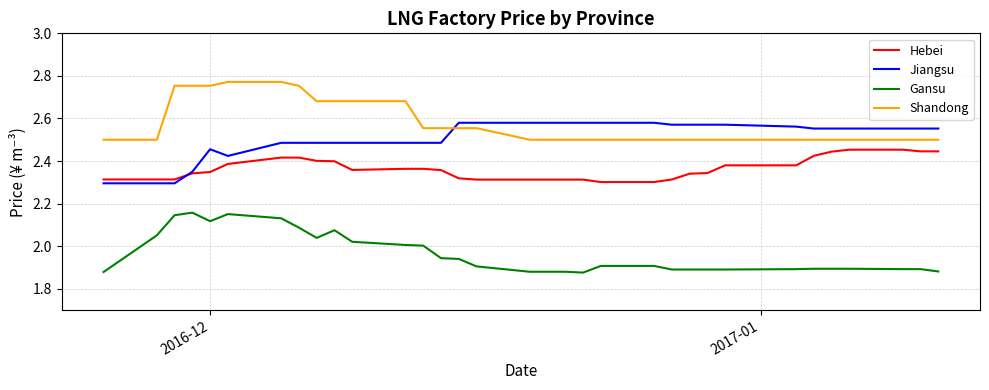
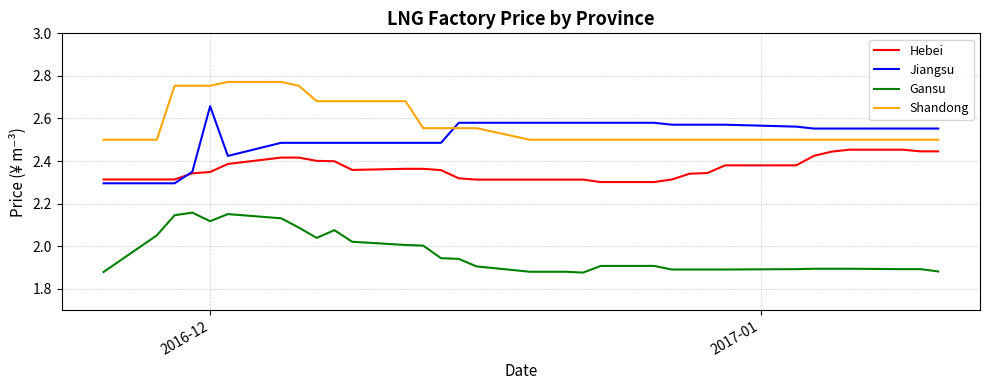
  {
    "Hebei": {
      "2016-12": 2.35
    },
    "Jiangsu": {
-     "2016-12": 2.46
+     "2016-12": 2.66
    },
    "Gansu": {
      "2016-12": 2.12
    },
    "Shandong": {
      "2016-12": 2.75
    }
  }
